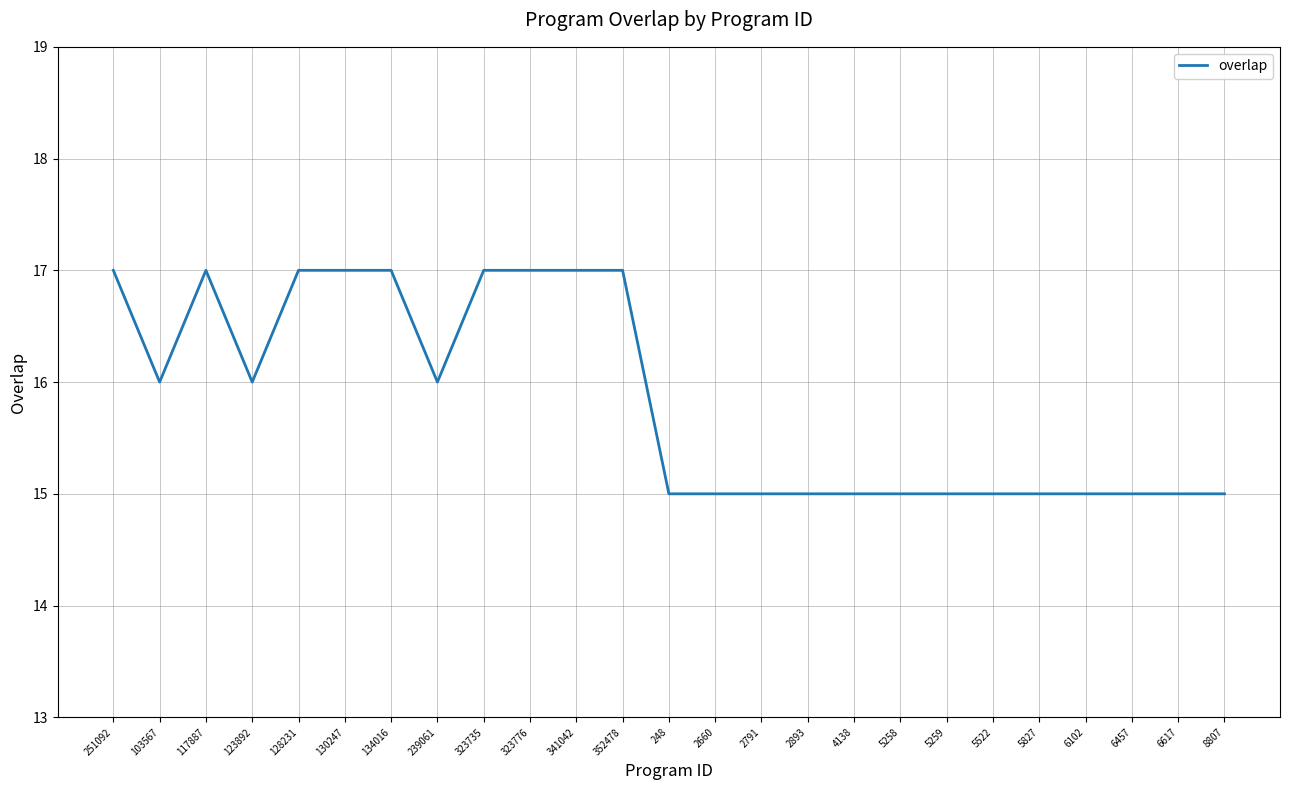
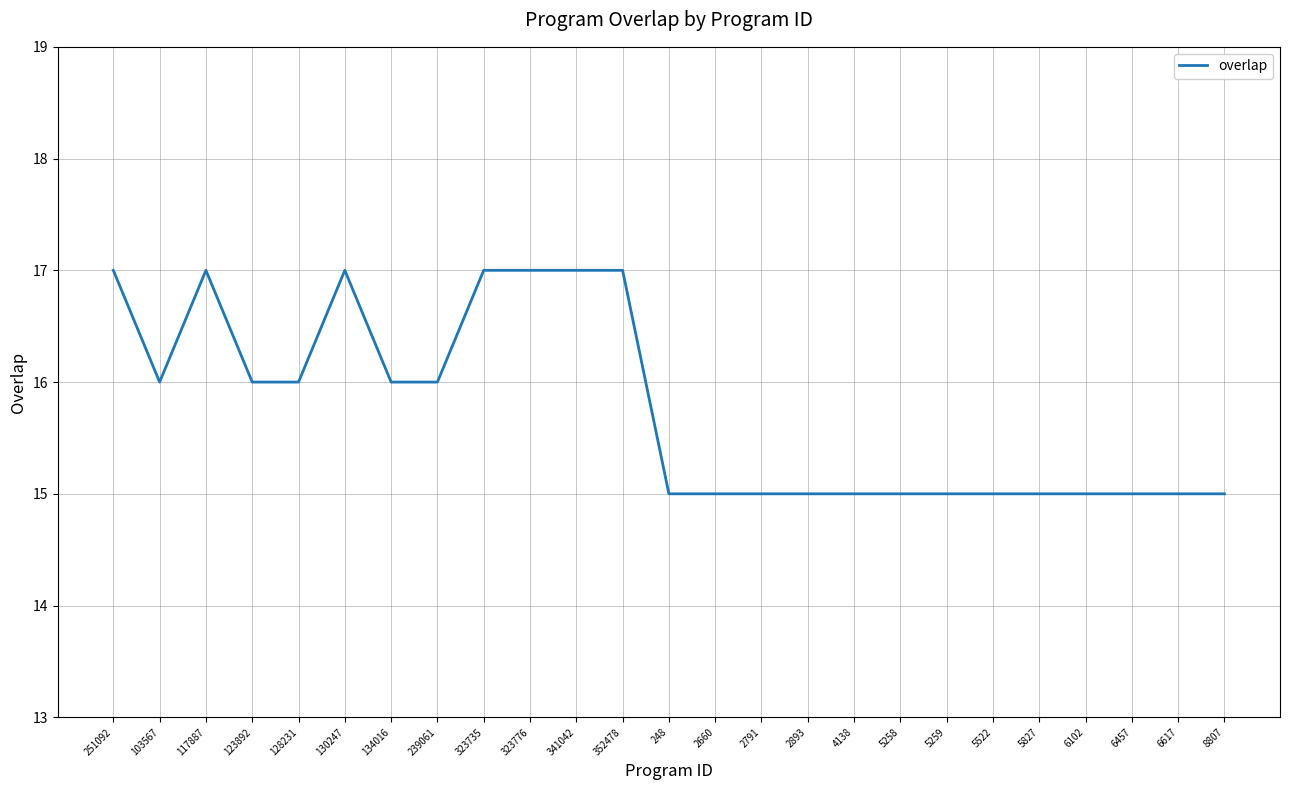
  {
    "251092": 17,
    "103567": 16,
    "117887": 17,
    "123892": 16,
-   "128231": 17,
+   "128231": 16,
    "130247": 17,
-   "134016": 17,
+   "134016": 16,
    "239061": 16,
    "323735": 17,
    "323776": 17,
    "341042": 17,
    "352478": 17,
    "248": 15,
    "2660": 15,
    "2791": 15,
    "2893": 15,
    "4138": 15,
    "5258": 15,
    "5259": 15,
    "5522": 15,
    "5827": 15,
    "6102": 15,
    "6457": 15,
    "6617": 15,
    "8807": 15
  }
